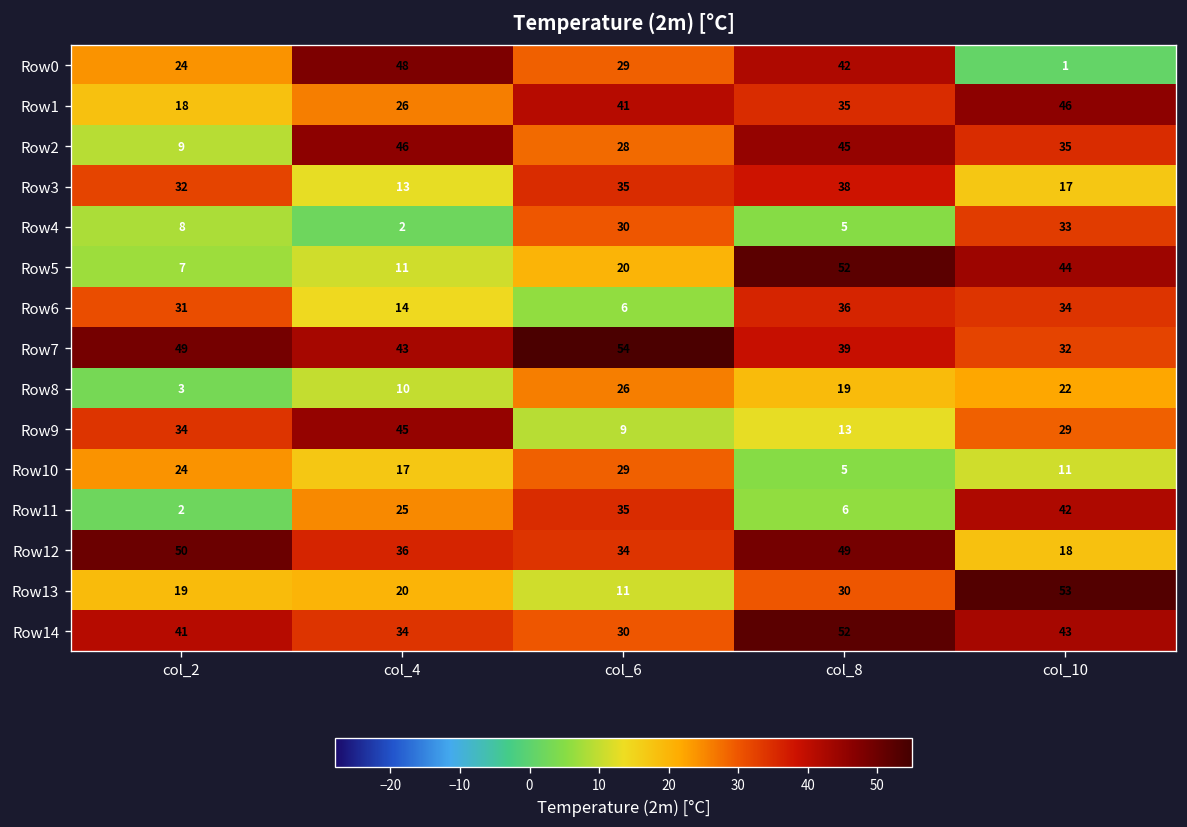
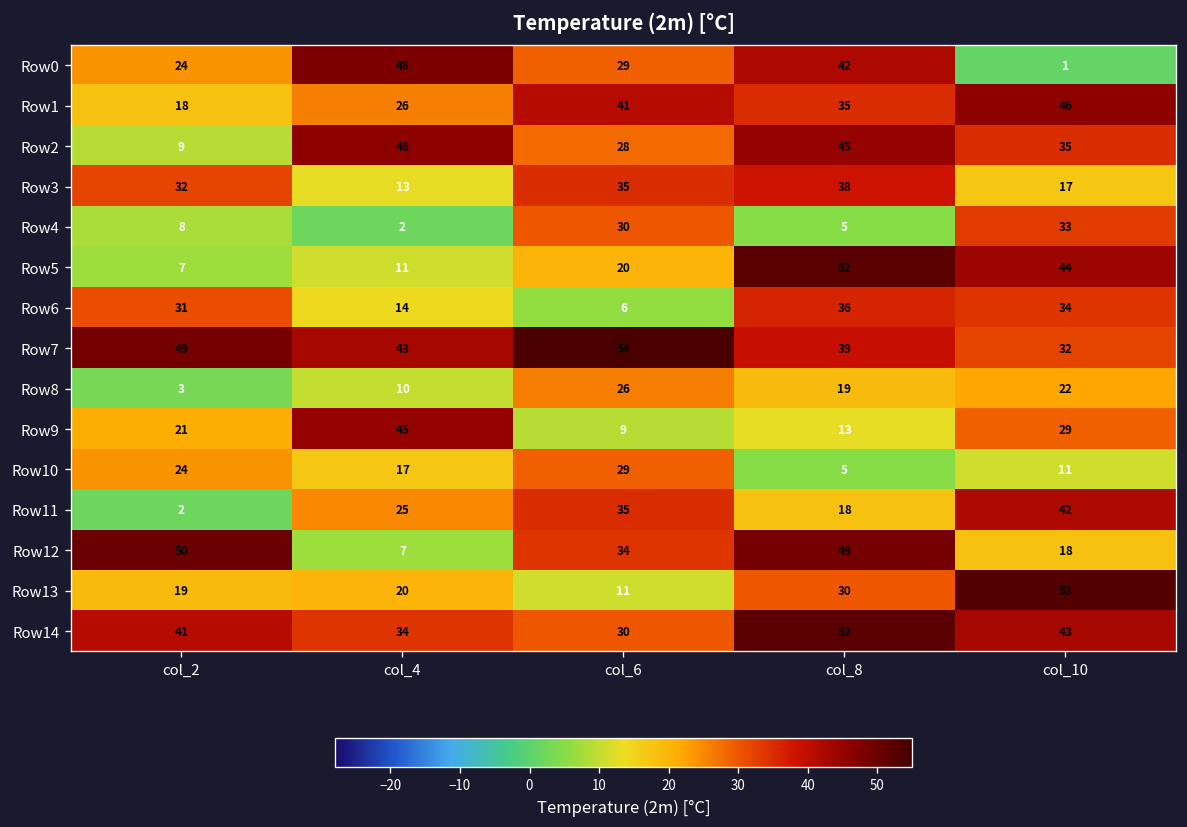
  {
    "Row0": {
      "col_2": 24,
      "col_4": 48,
      "col_6": 29,
      "col_8": 42,
      "col_10": 1
    },
    "Row1": {
      "col_2": 18,
      "col_4": 26,
      "col_6": 41,
      "col_8": 35,
      "col_10": 46
    },
    "Row2": {
      "col_2": 9,
      "col_4": 46,
      "col_6": 28,
      "col_8": 45,
      "col_10": 35
    },
    "Row3": {
      "col_2": 32,
      "col_4": 13,
      "col_6": 35,
      "col_8": 38,
      "col_10": 17
    },
    "Row4": {
      "col_2": 8,
      "col_4": 2,
      "col_6": 30,
      "col_8": 5,
      "col_10": 33
    },
    "Row5": {
      "col_2": 7,
      "col_4": 11,
      "col_6": 20,
      "col_8": 52,
      "col_10": 44
    },
    "Row6": {
      "col_2": 31,
      "col_4": 14,
      "col_6": 6,
      "col_8": 36,
      "col_10": 34
    },
    "Row7": {
      "col_2": 49,
      "col_4": 43,
      "col_6": 54,
      "col_8": 39,
      "col_10": 32
    },
    "Row8": {
      "col_2": 3,
      "col_4": 10,
      "col_6": 26,
      "col_8": 19,
      "col_10": 22
    },
    "Row9": {
-     "col_2": 34,
+     "col_2": 21,
      "col_4": 45,
      "col_6": 9,
      "col_8": 13,
      "col_10": 29
    },
    "Row10": {
      "col_2": 24,
      "col_4": 17,
      "col_6": 29,
      "col_8": 5,
      "col_10": 11
    },
    "Row11": {
      "col_2": 2,
      "col_4": 25,
      "col_6": 35,
-     "col_8": 6,
+     "col_8": 18,
      "col_10": 42
    },
    "Row12": {
      "col_2": 50,
-     "col_4": 36,
+     "col_4": 7,
      "col_6": 34,
      "col_8": 49,
      "col_10": 18
    },
    "Row13": {
      "col_2": 19,
      "col_4": 20,
      "col_6": 11,
      "col_8": 30,
      "col_10": 53
    },
    "Row14": {
      "col_2": 41,
      "col_4": 34,
      "col_6": 30,
      "col_8": 52,
      "col_10": 43
    }
  }
